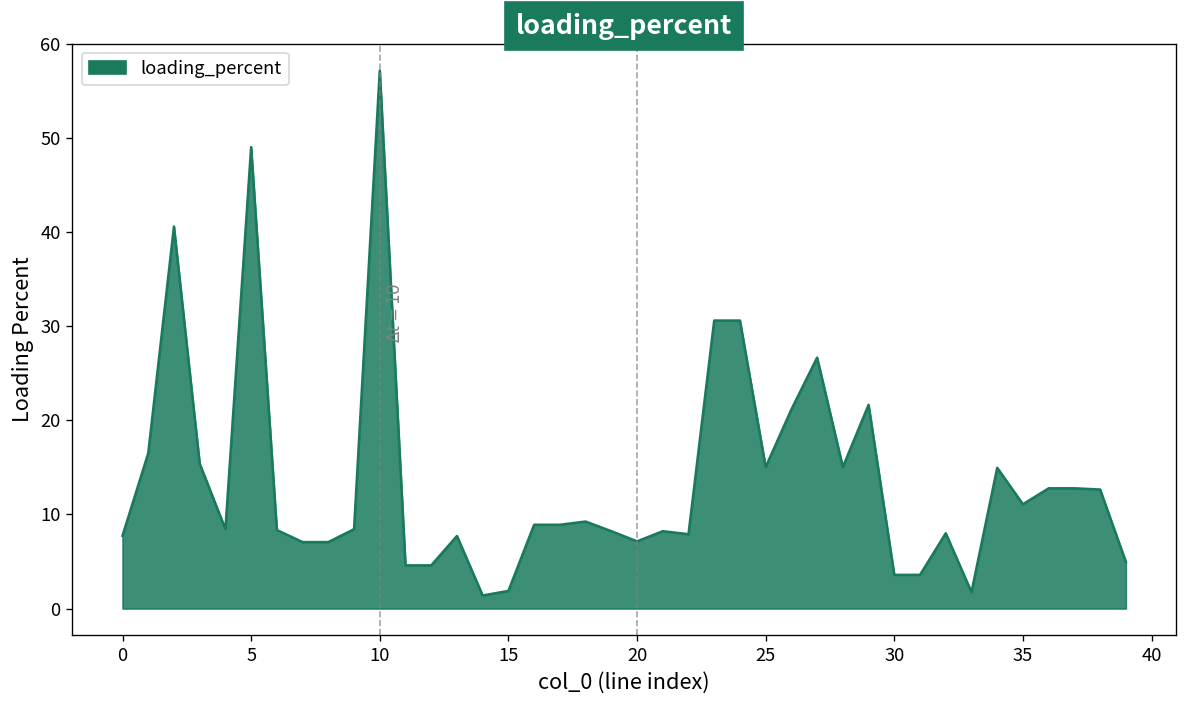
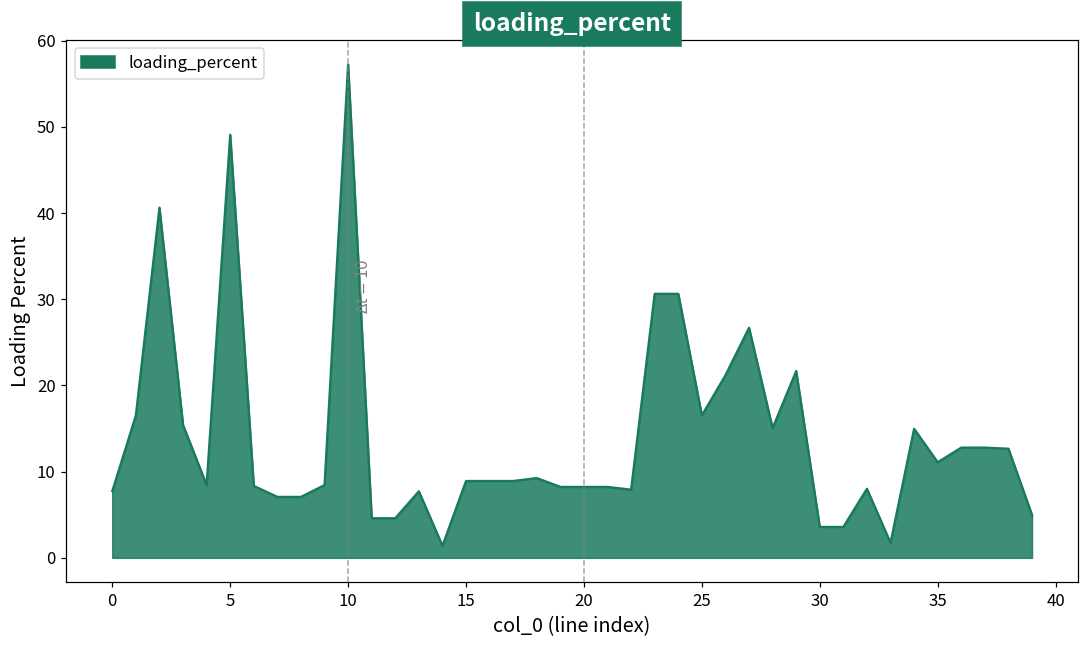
  {
    "0": 8,
    "5": 49,
    "10": 57,
-   "15": 2,
-   "20": 7,
-   "25": 15,
+   "15": 9,
+   "20": 8,
+   "25": 17,
    "30": 4,
    "35": 11
  }
